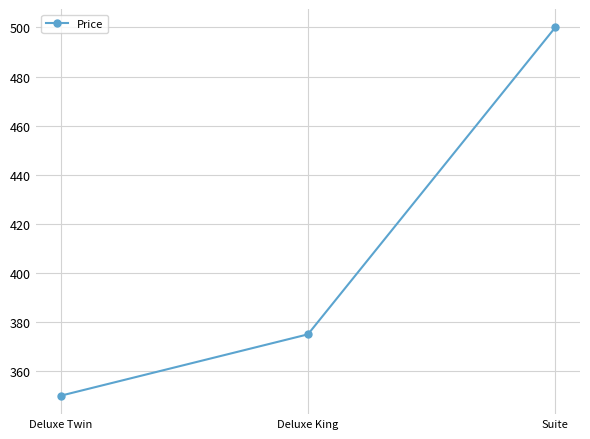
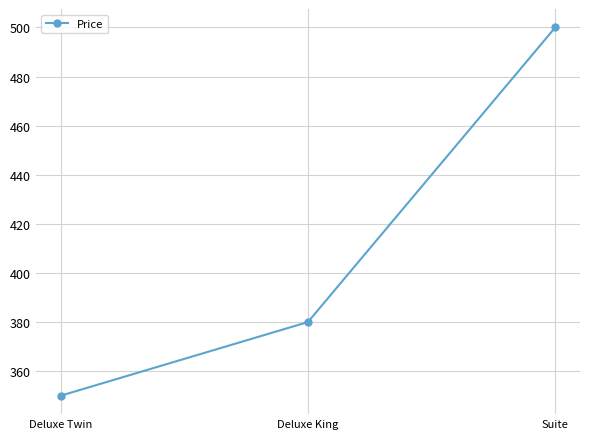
  {
    "Deluxe Twin": 350,
-   "Deluxe King": 375,
+   "Deluxe King": 380,
    "Suite": 500
  }
